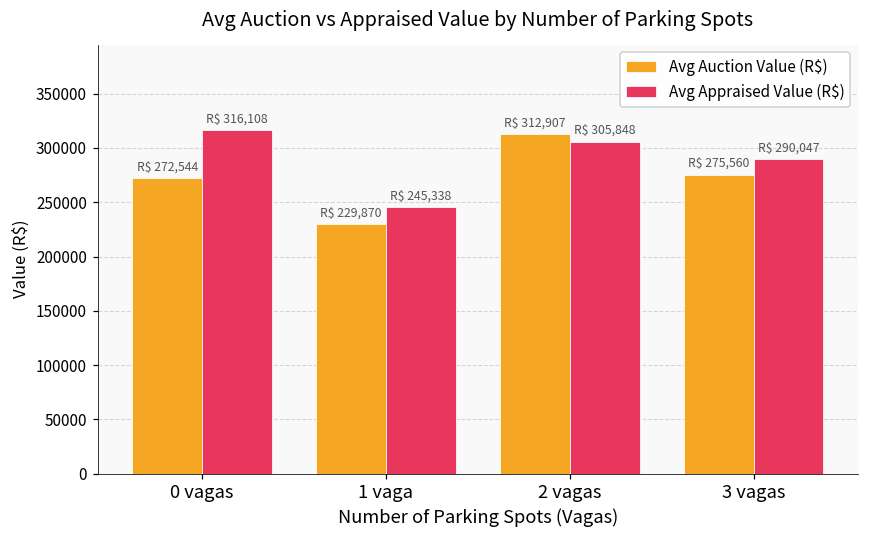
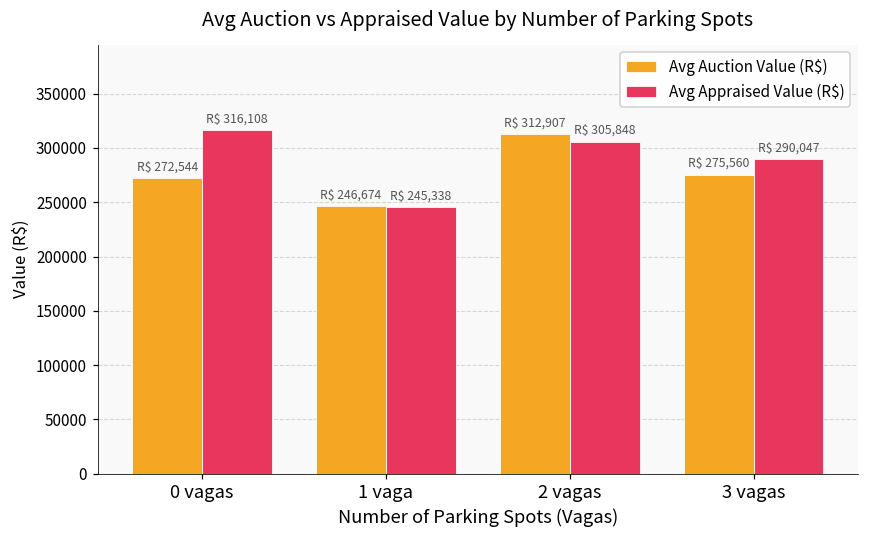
  {
    "Avg Auction Value (R$)": {
      "0 vagas": "272,544",
-     "1 vaga": "229,870",
+     "1 vaga": "246,674",
      "2 vagas": "312,907",
      "3 vagas": "275,560"
    },
    "Avg Appraised Value (R$)": {
      "0 vagas": "316,108",
      "1 vaga": "245,338",
      "2 vagas": "305,848",
      "3 vagas": "290,047"
    }
  }
